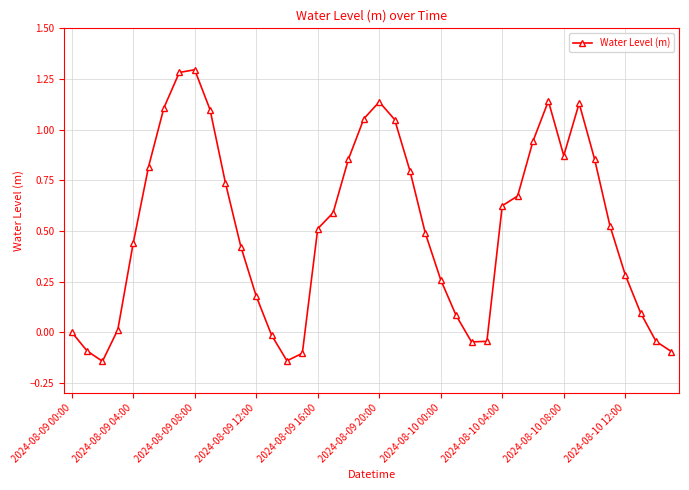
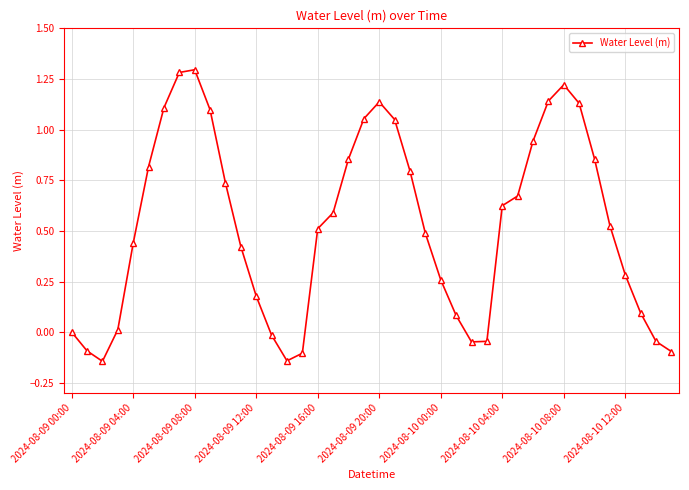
  {
    "2024-08-09 00:00": 0.00,
    "2024-08-09 04:00": 0.44,
    "2024-08-09 08:00": 1.30,
    "2024-08-09 12:00": 0.18,
    "2024-08-09 16:00": 0.51,
    "2024-08-09 20:00": 1.14,
    "2024-08-10 00:00": 0.26,
    "2024-08-10 04:00": 0.62,
-   "2024-08-10 08:00": 0.87,
+   "2024-08-10 08:00": 1.22,
    "2024-08-10 12:00": 0.28
  }
